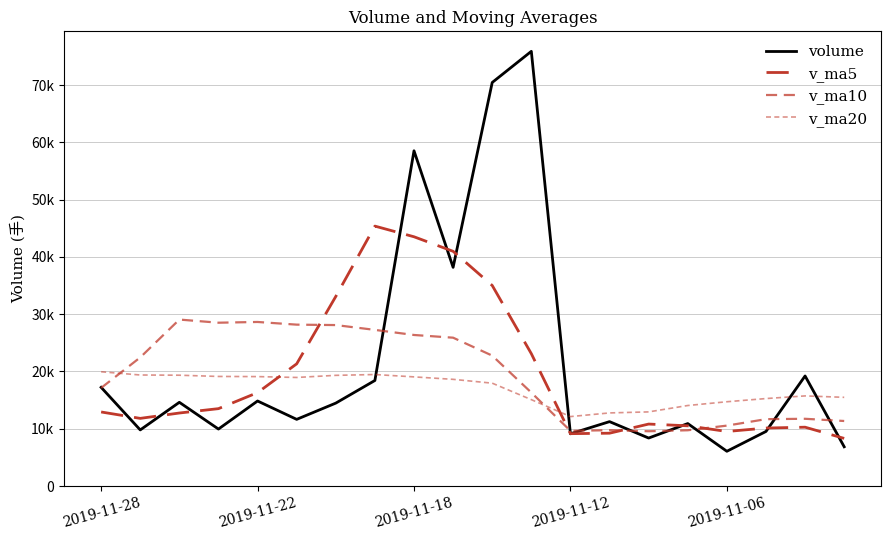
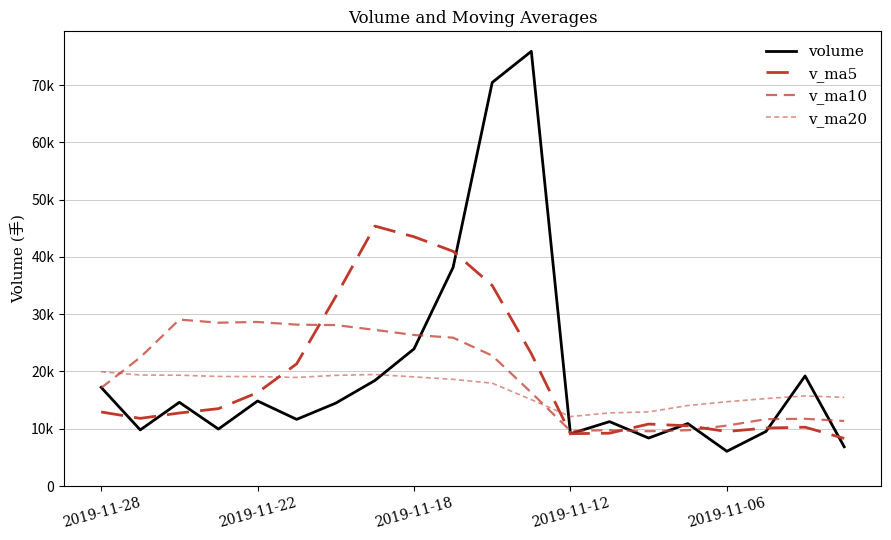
  {
    "volume": {
      "2019-11-22": 15000,
-     "2019-11-18": 59000,
+     "2019-11-18": 24000,
      "2019-11-06": 6000
    }
  }
